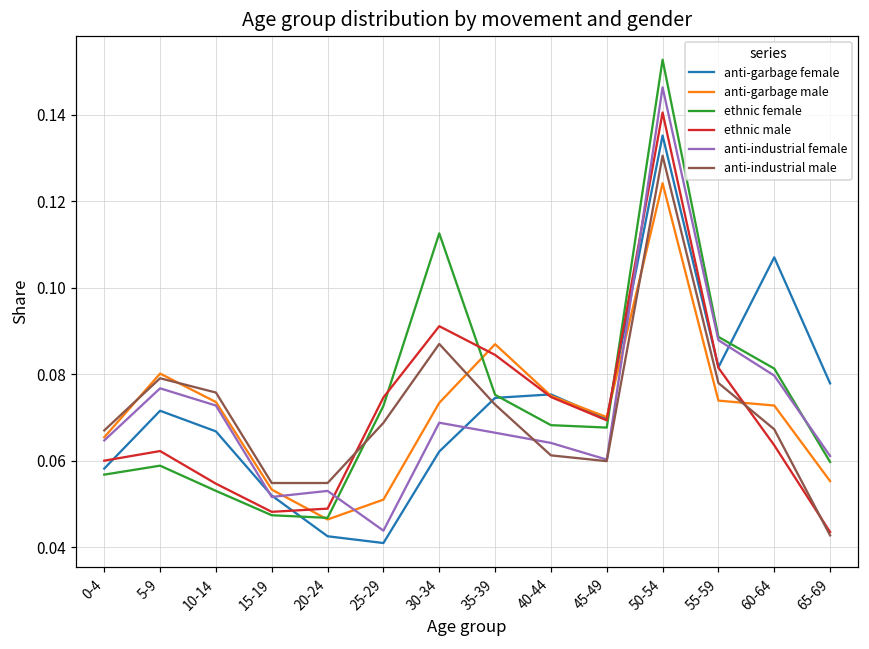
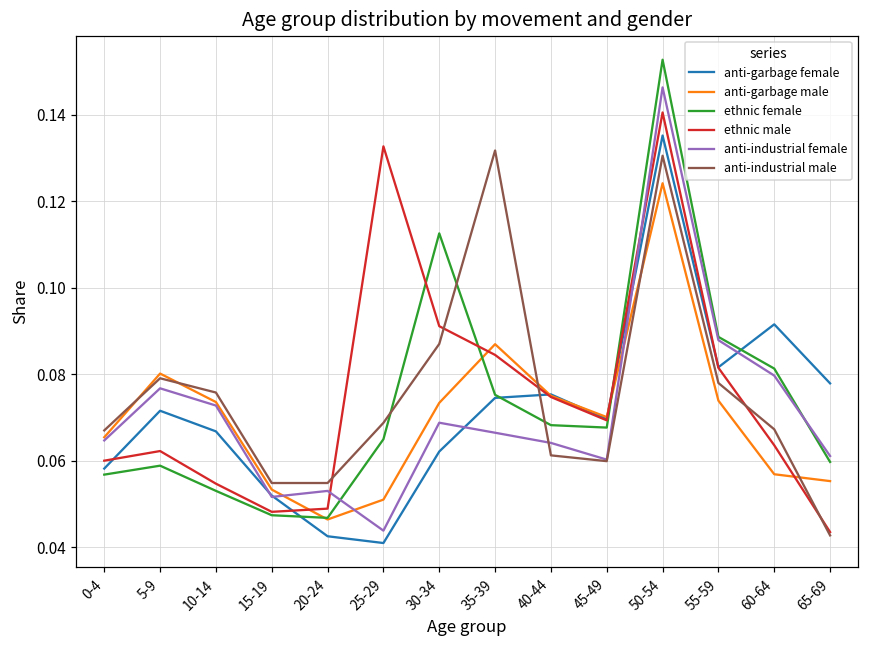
  {
    "anti-garbage female": {
      "0-4": 0.058,
      "5-9": 0.072,
      "10-14": 0.067,
      "20-24": 0.043,
      "25-29": 0.041,
      "30-34": 0.062,
      "35-39": 0.075,
      "50-54": 0.135,
-     "60-64": 0.107,
+     "60-64": 0.092,
      "65-69": 0.078
    },
    "anti-garbage male": {
      "0-4": 0.065,
      "5-9": 0.080,
      "10-14": 0.074,
      "15-19": 0.053,
      "25-29": 0.051,
      "30-34": 0.073,
      "35-39": 0.087,
      "50-54": 0.124,
      "55-59": 0.074,
-     "60-64": 0.073,
+     "60-64": 0.057,
      "65-69": 0.055
    },
    "ethnic female": {
      "0-4": 0.057,
      "5-9": 0.059,
      "10-14": 0.053,
      "15-19": 0.047,
-     "25-29": 0.073,
+     "25-29": 0.065,
      "30-34": 0.113,
      "35-39": 0.075,
      "40-44": 0.068,
      "45-49": 0.068,
      "50-54": 0.153,
      "55-59": 0.089,
      "60-64": 0.081,
      "65-69": 0.060
    },
    "ethnic male": {
      "0-4": 0.060,
      "5-9": 0.062,
      "10-14": 0.055,
      "15-19": 0.048,
      "20-24": 0.049,
-     "25-29": 0.075,
+     "25-29": 0.133,
      "30-34": 0.091,
      "35-39": 0.084,
      "50-54": 0.141,
      "60-64": 0.064,
      "65-69": 0.044
    },
    "anti-industrial female": {
      "0-4": 0.065,
      "5-9": 0.077,
      "10-14": 0.073,
      "20-24": 0.053,
      "25-29": 0.044,
      "30-34": 0.069,
      "35-39": 0.066,
      "40-44": 0.064,
      "50-54": 0.146,
      "55-59": 0.088,
      "60-64": 0.080,
      "65-69": 0.061
    },
    "anti-industrial male": {
      "0-4": 0.067,
      "5-9": 0.079,
      "10-14": 0.076,
      "15-19": 0.055,
      "20-24": 0.055,
      "25-29": 0.069,
      "30-34": 0.087,
-     "35-39": 0.073,
+     "35-39": 0.132,
      "40-44": 0.061,
      "50-54": 0.131,
      "55-59": 0.078,
      "60-64": 0.067,
      "65-69": 0.043
    }
  }
